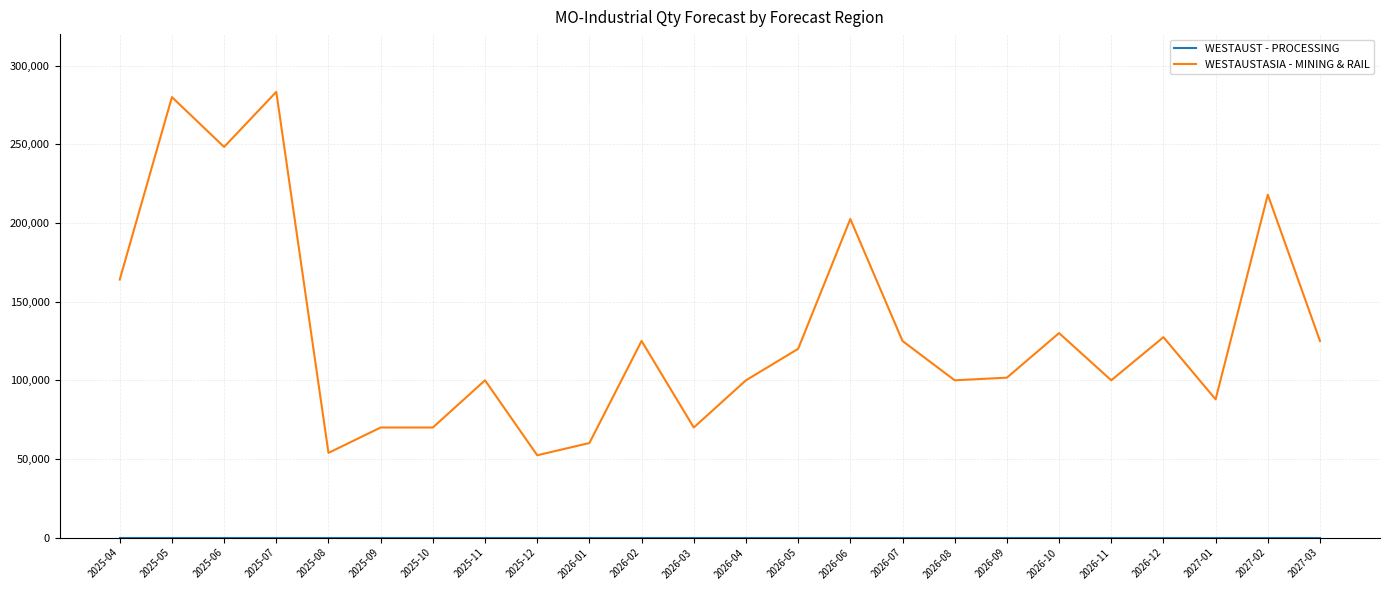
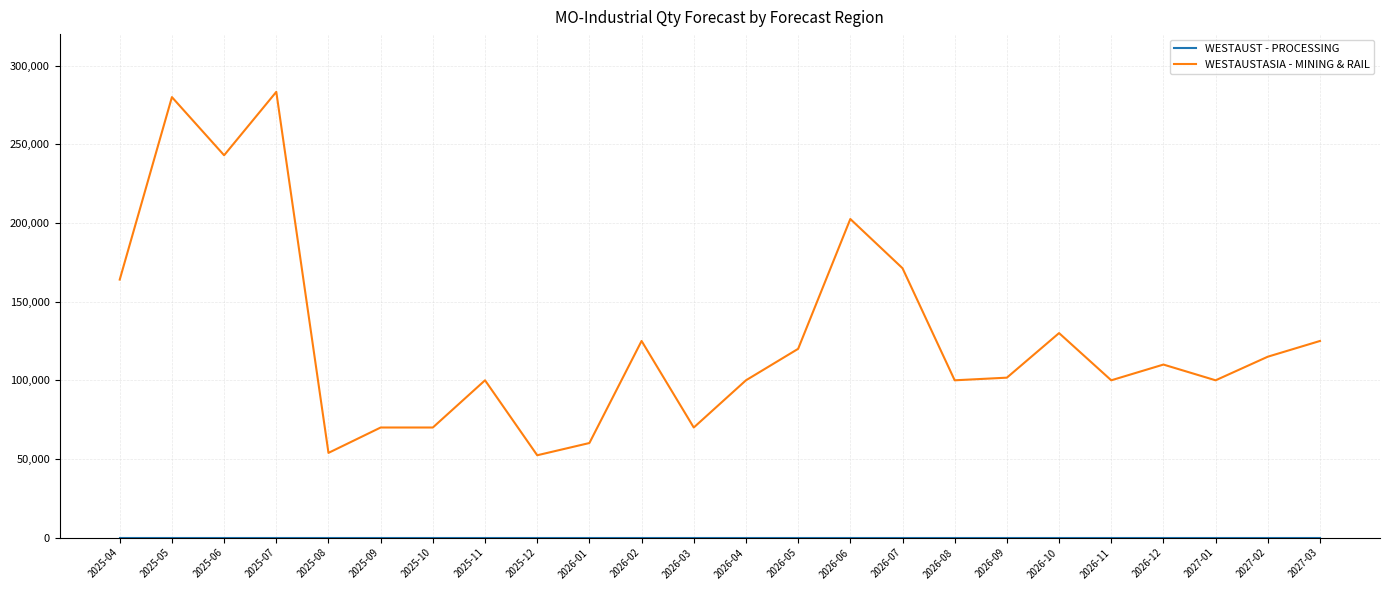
  {
    "WESTAUST - PROCESSING": {
      "2025-04": "0",
      "2025-05": "0",
      "2025-06": "0",
      "2025-07": "0",
      "2025-08": "0",
      "2025-09": "0",
      "2025-10": "0",
      "2025-11": "0",
      "2025-12": "0",
      "2026-01": "0",
      "2026-02": "0",
      "2026-03": "0",
      "2026-04": "0",
      "2026-05": "0",
      "2026-06": "0",
      "2026-07": "0",
      "2026-08": "0",
      "2026-09": "0",
      "2026-10": "0",
      "2026-11": "0",
      "2026-12": "0",
      "2027-01": "0",
      "2027-02": "0",
      "2027-03": "0"
    },
    "WESTAUSTASIA - MINING & RAIL": {
      "2025-04": "164,000",
      "2025-05": "280,000",
-     "2025-06": "248,000",
+     "2025-06": "243,000",
      "2025-07": "283,000",
      "2025-08": "54,000",
      "2025-09": "70,000",
      "2025-10": "70,000",
      "2025-11": "100,000",
      "2025-12": "52,000",
      "2026-01": "60,000",
      "2026-02": "125,000",
      "2026-03": "70,000",
      "2026-04": "100,000",
      "2026-05": "120,000",
      "2026-06": "203,000",
-     "2026-07": "125,000",
+     "2026-07": "171,000",
      "2026-08": "100,000",
      "2026-09": "102,000",
      "2026-10": "130,000",
      "2026-11": "100,000",
-     "2026-12": "127,000",
-     "2027-01": "88,000",
-     "2027-02": "218,000",
+     "2026-12": "110,000",
+     "2027-01": "100,000",
+     "2027-02": "115,000",
      "2027-03": "125,000"
    }
  }
